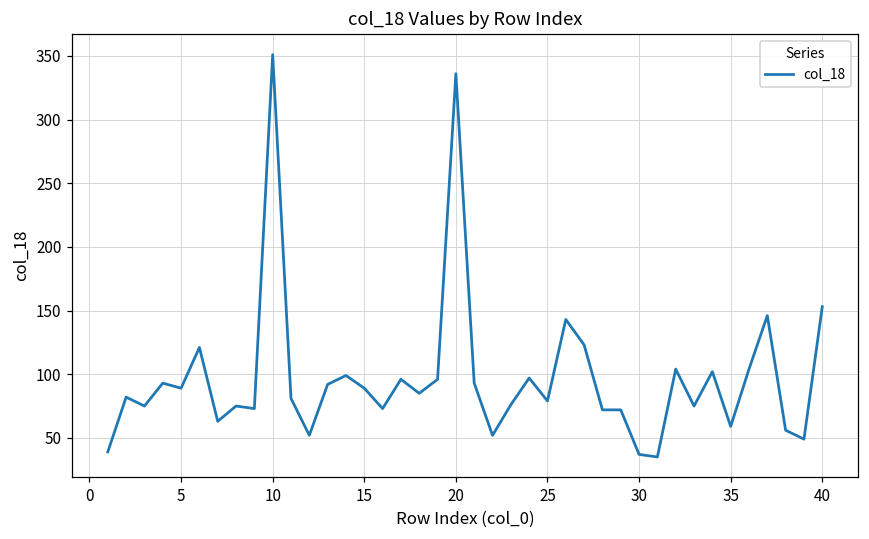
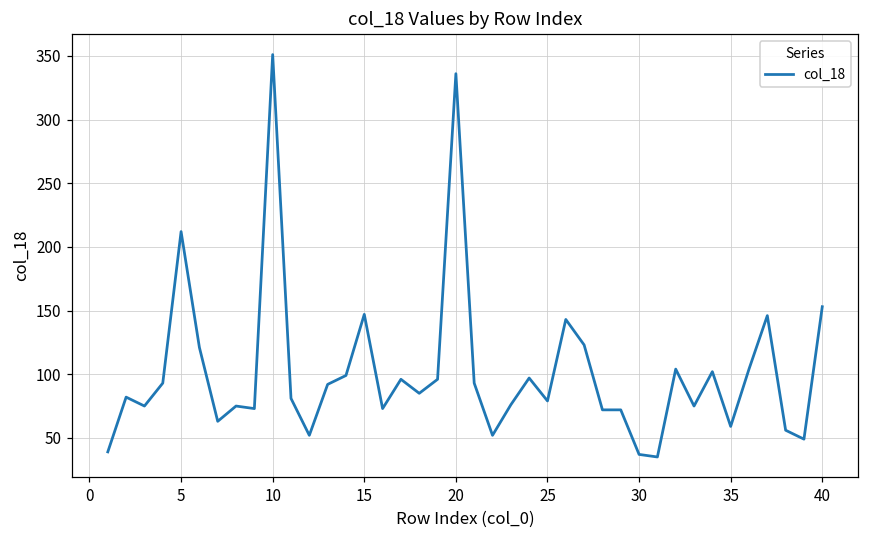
  {
-   "5": 89,
+   "5": 212,
    "10": 351,
-   "15": 89,
+   "15": 147,
    "20": 336,
    "25": 79,
    "30": 37,
    "35": 59,
    "40": 153
  }
